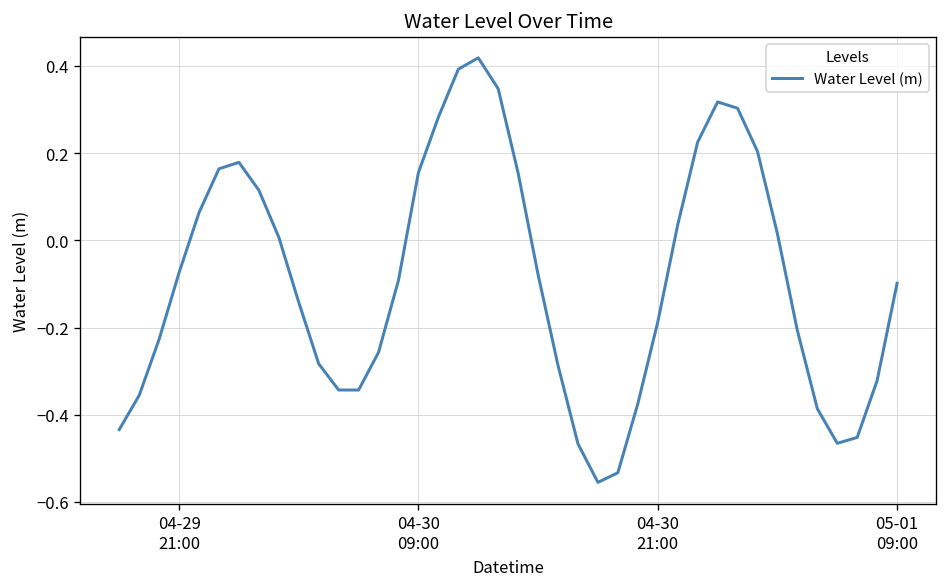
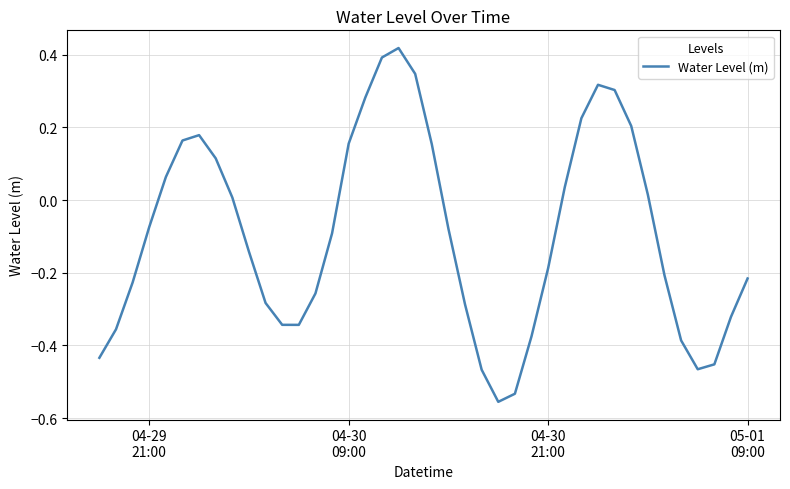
  {
    "04-29 21:00": -0.07,
    "04-30 09:00": 0.16,
    "04-30 21:00": -0.19,
-   "05-01 09:00": -0.10
+   "05-01 09:00": -0.22
  }
